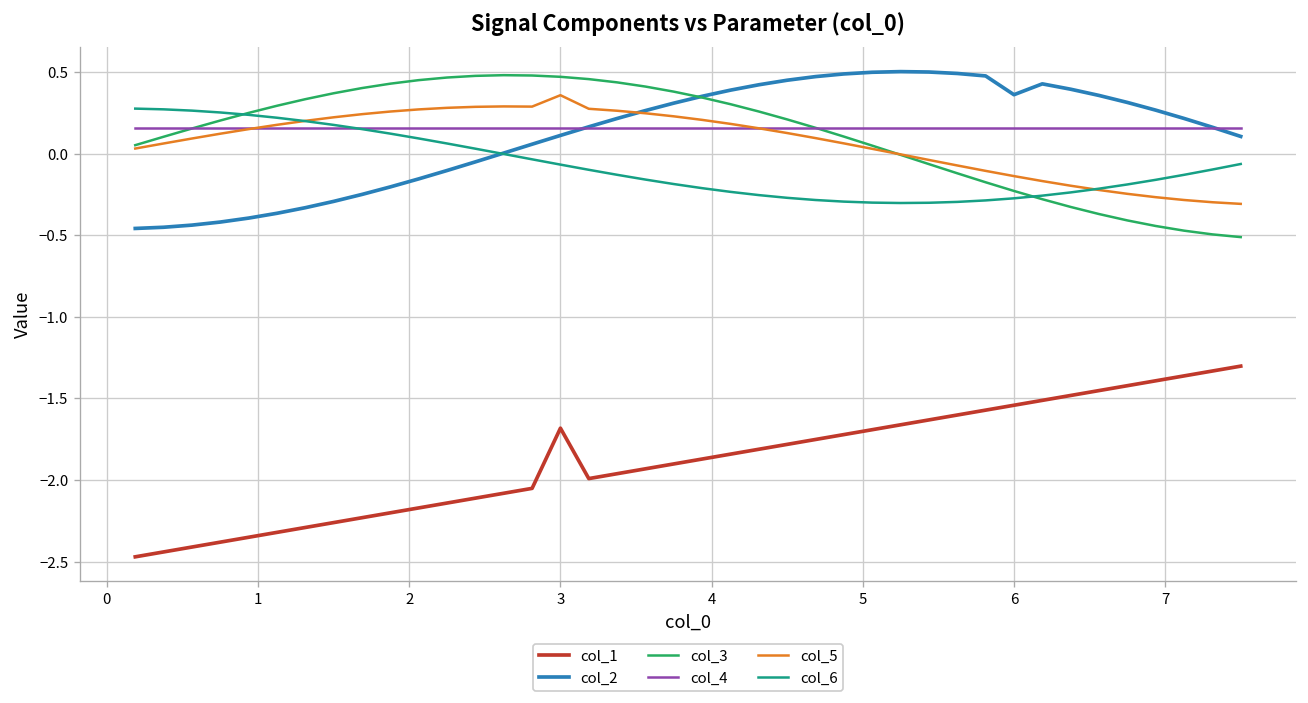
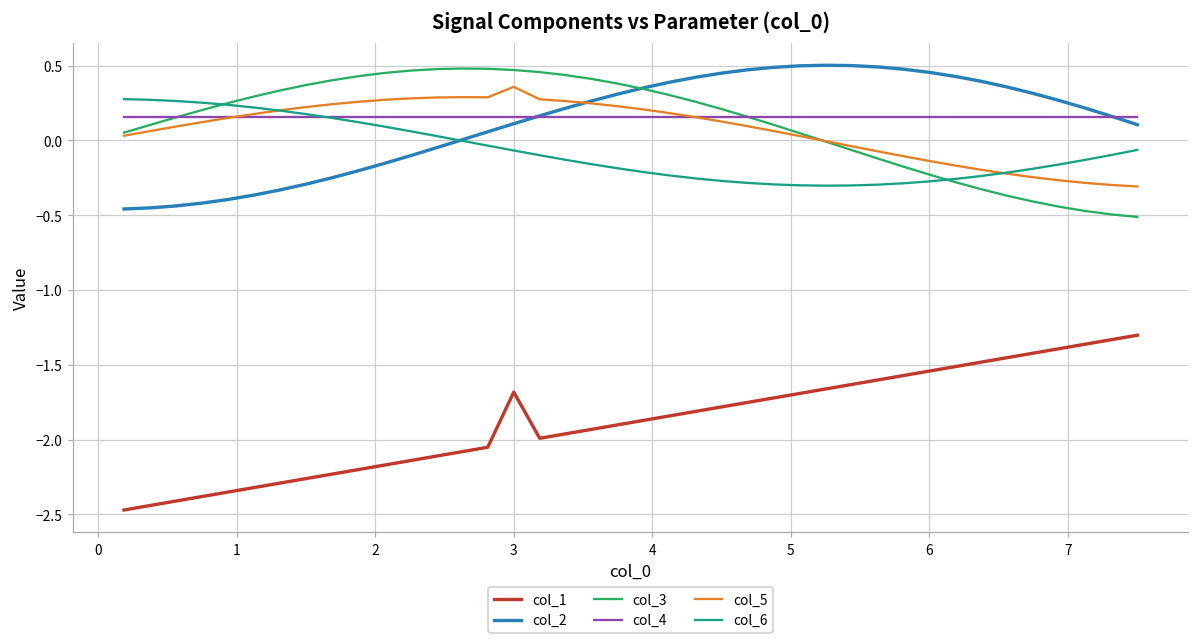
  {
    "col_1": {
      "3": -1.68,
      "6": -1.54
    },
    "col_2": {
      "3": 0.11,
-     "6": 0.36
+     "6": 0.45
    },
    "col_4": {
      "3": 0.16,
      "6": 0.16
    },
    "col_5": {
      "3": 0.36,
      "6": -0.14
    }
  }
